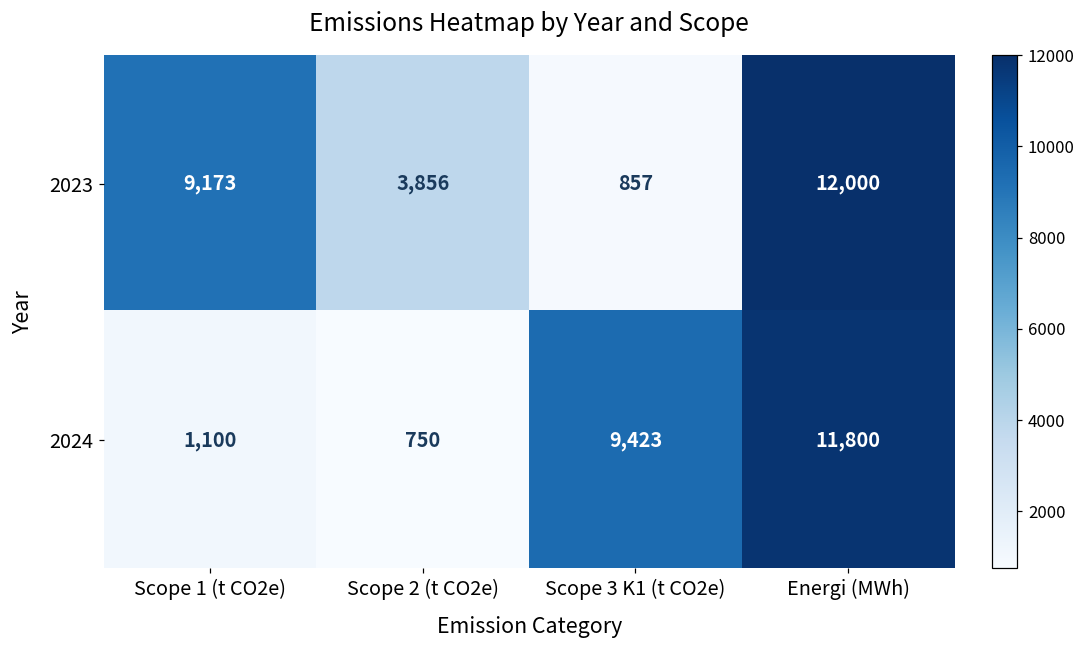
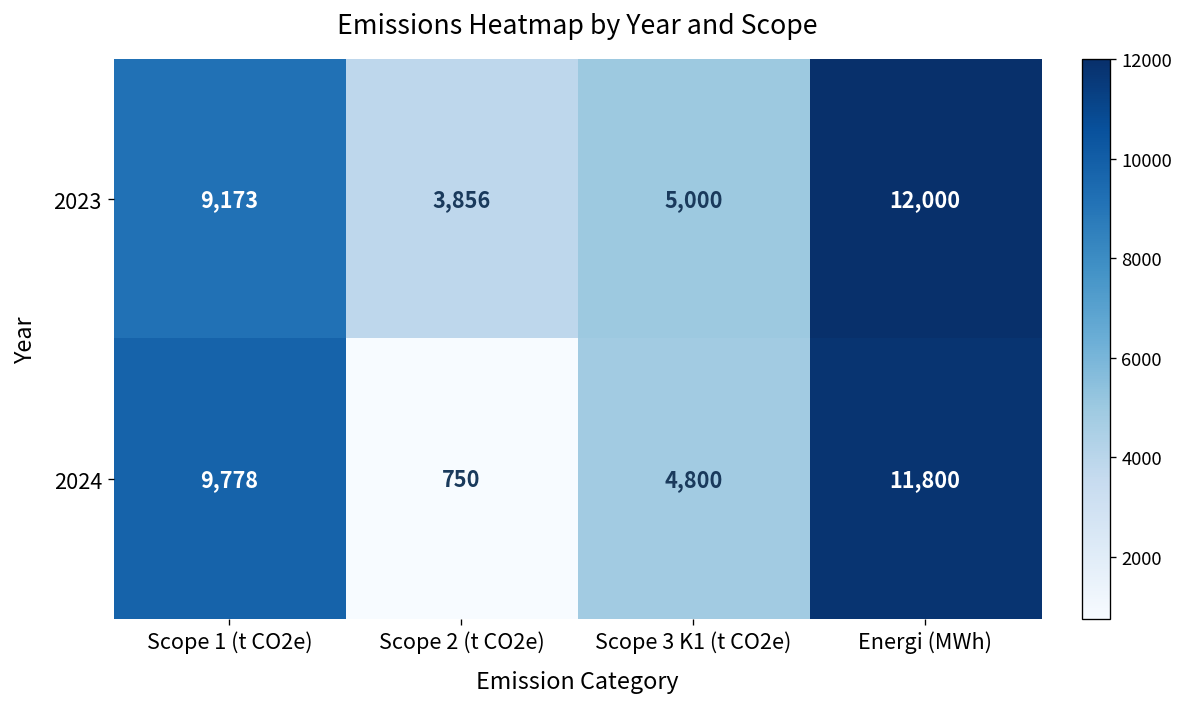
  {
    "2023": {
      "Scope 1 (t CO2e)": "9,173",
      "Scope 2 (t CO2e)": "3,856",
-     "Scope 3 K1 (t CO2e)": "857",
+     "Scope 3 K1 (t CO2e)": "5,000",
      "Energi (MWh)": "12,000"
    },
    "2024": {
-     "Scope 1 (t CO2e)": "1,100",
+     "Scope 1 (t CO2e)": "9,778",
      "Scope 2 (t CO2e)": "750",
-     "Scope 3 K1 (t CO2e)": "9,423",
+     "Scope 3 K1 (t CO2e)": "4,800",
      "Energi (MWh)": "11,800"
    }
  }
